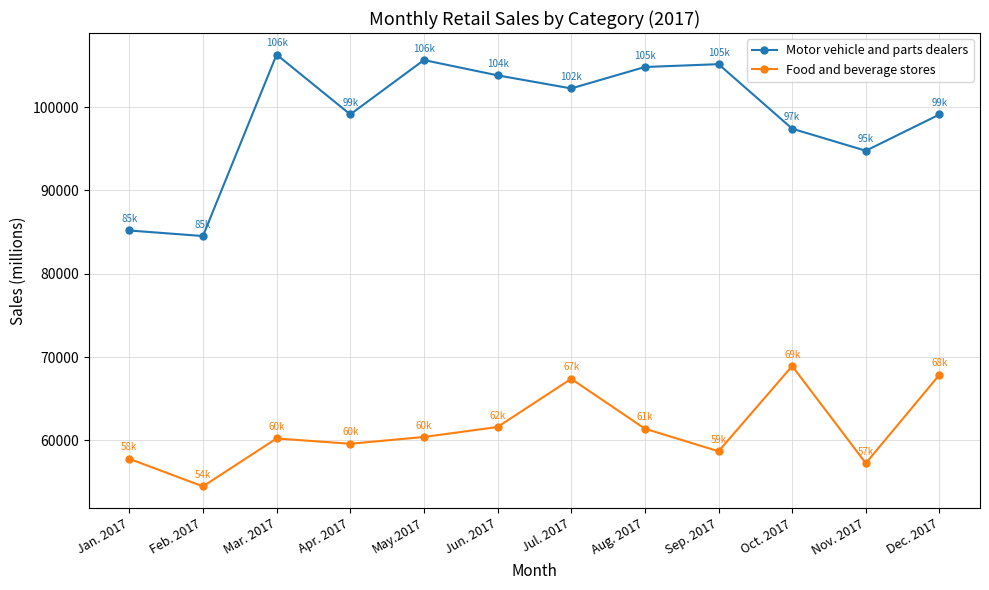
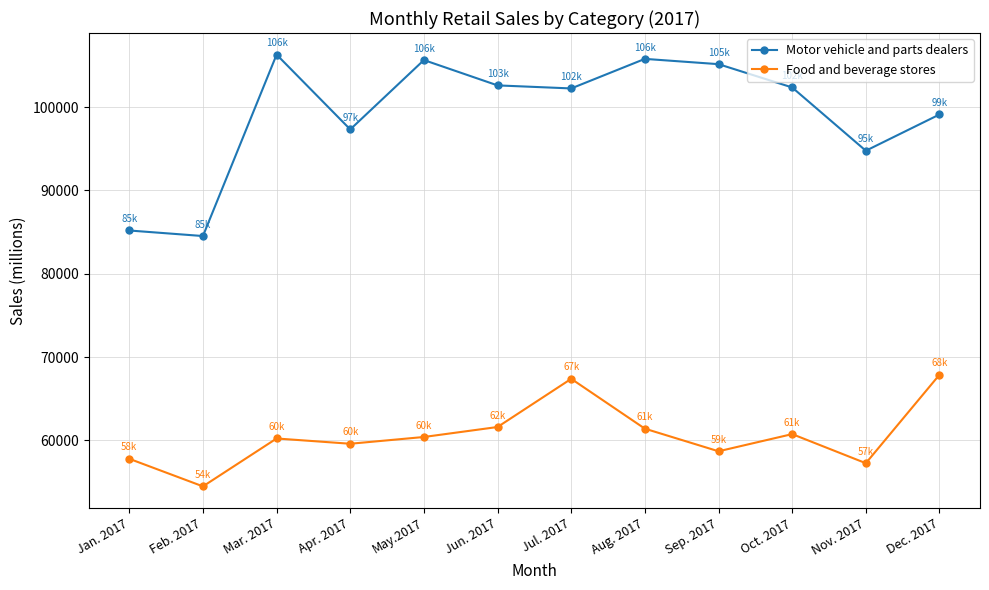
  {
    "Motor vehicle and parts dealers": {
      "Jan. 2017": "85k",
      "Feb. 2017": "85k",
      "Mar. 2017": "106k",
-     "Apr. 2017": "99k",
+     "Apr. 2017": "97k",
      "May.2017": "106k",
-     "Jun. 2017": "104k",
+     "Jun. 2017": "103k",
      "Jul. 2017": "102k",
-     "Aug. 2017": "105k",
+     "Aug. 2017": "106k",
      "Sep. 2017": "105k",
-     "Oct. 2017": "97000",
+     "Oct. 2017": "102000",
      "Nov. 2017": "95k",
      "Dec. 2017": "99k"
    },
    "Food and beverage stores": {
      "Jan. 2017": "58k",
      "Feb. 2017": "54k",
      "Mar. 2017": "60k",
      "Apr. 2017": "60k",
      "May.2017": "60k",
      "Jun. 2017": "62k",
      "Jul. 2017": "67k",
      "Aug. 2017": "61k",
      "Sep. 2017": "59k",
-     "Oct. 2017": "69k",
+     "Oct. 2017": "61k",
      "Nov. 2017": "57k",
      "Dec. 2017": "68k"
    }
  }
